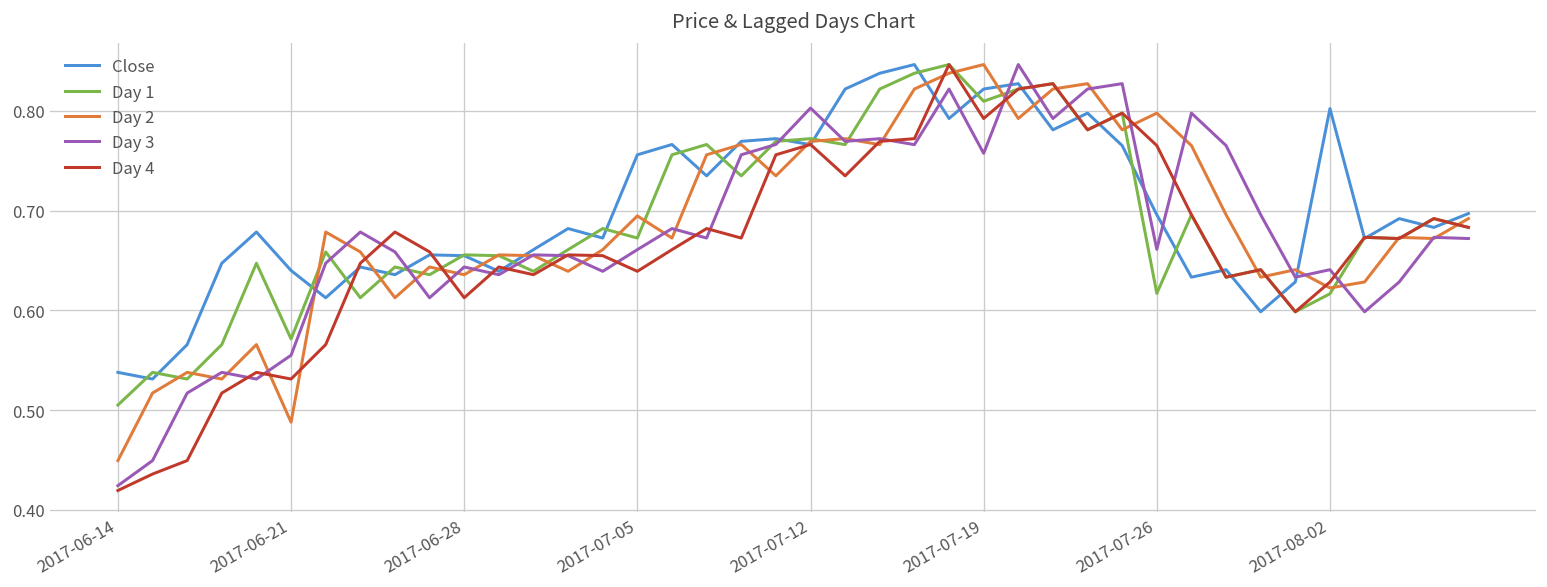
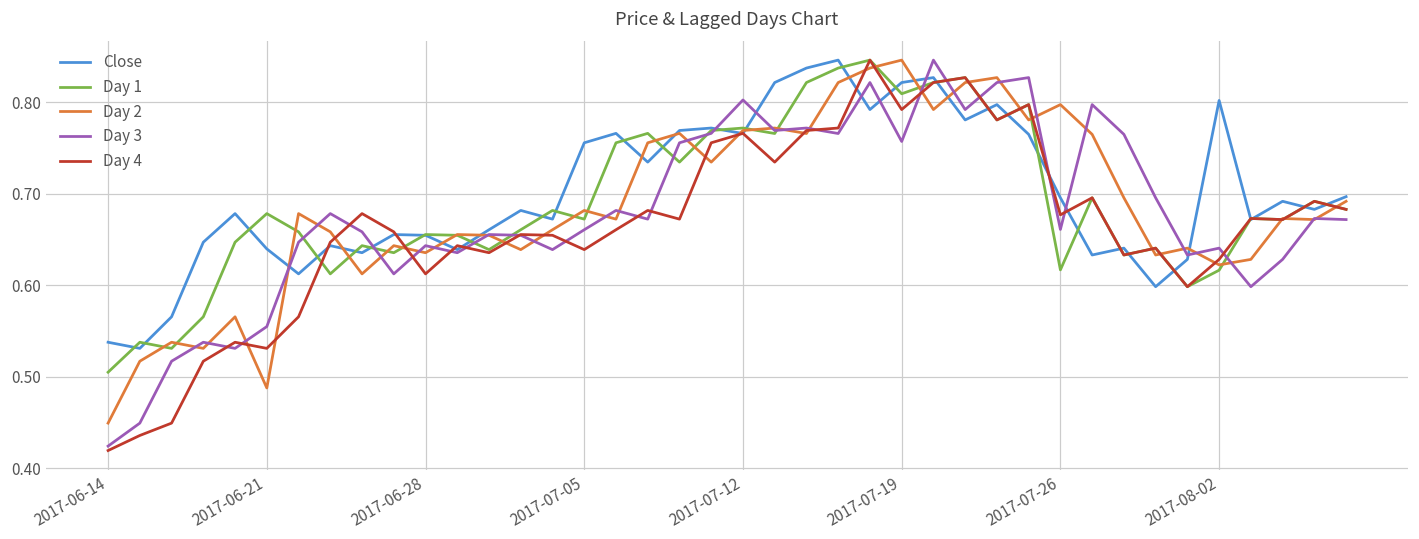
  {
    "Close": {
      "2017-06-14": 0.54,
      "2017-06-21": 0.64,
      "2017-07-05": 0.76,
      "2017-07-19": 0.82,
      "2017-07-26": 0.70,
      "2017-08-02": 0.80
    },
    "Day 1": {
      "2017-06-14": 0.51,
-     "2017-06-21": 0.57,
+     "2017-06-21": 0.68,
      "2017-07-05": 0.67,
      "2017-07-19": 0.81,
      "2017-07-26": 0.62,
      "2017-08-02": 0.62
    },
    "Day 2": {
      "2017-06-14": 0.45,
      "2017-06-21": 0.49,
      "2017-06-28": 0.64,
-     "2017-07-05": 0.69,
+     "2017-07-05": 0.68,
      "2017-07-19": 0.85,
      "2017-07-26": 0.80,
      "2017-08-02": 0.62
    },
    "Day 3": {
      "2017-06-14": 0.42,
      "2017-06-21": 0.56,
      "2017-06-28": 0.64,
      "2017-07-05": 0.66,
      "2017-07-12": 0.80,
      "2017-07-19": 0.76,
      "2017-07-26": 0.66,
      "2017-08-02": 0.64
    },
    "Day 4": {
      "2017-06-14": 0.42,
      "2017-06-21": 0.53,
      "2017-06-28": 0.61,
      "2017-07-05": 0.64,
      "2017-07-19": 0.79,
-     "2017-07-26": 0.77,
+     "2017-07-26": 0.68,
      "2017-08-02": 0.63
    }
  }
